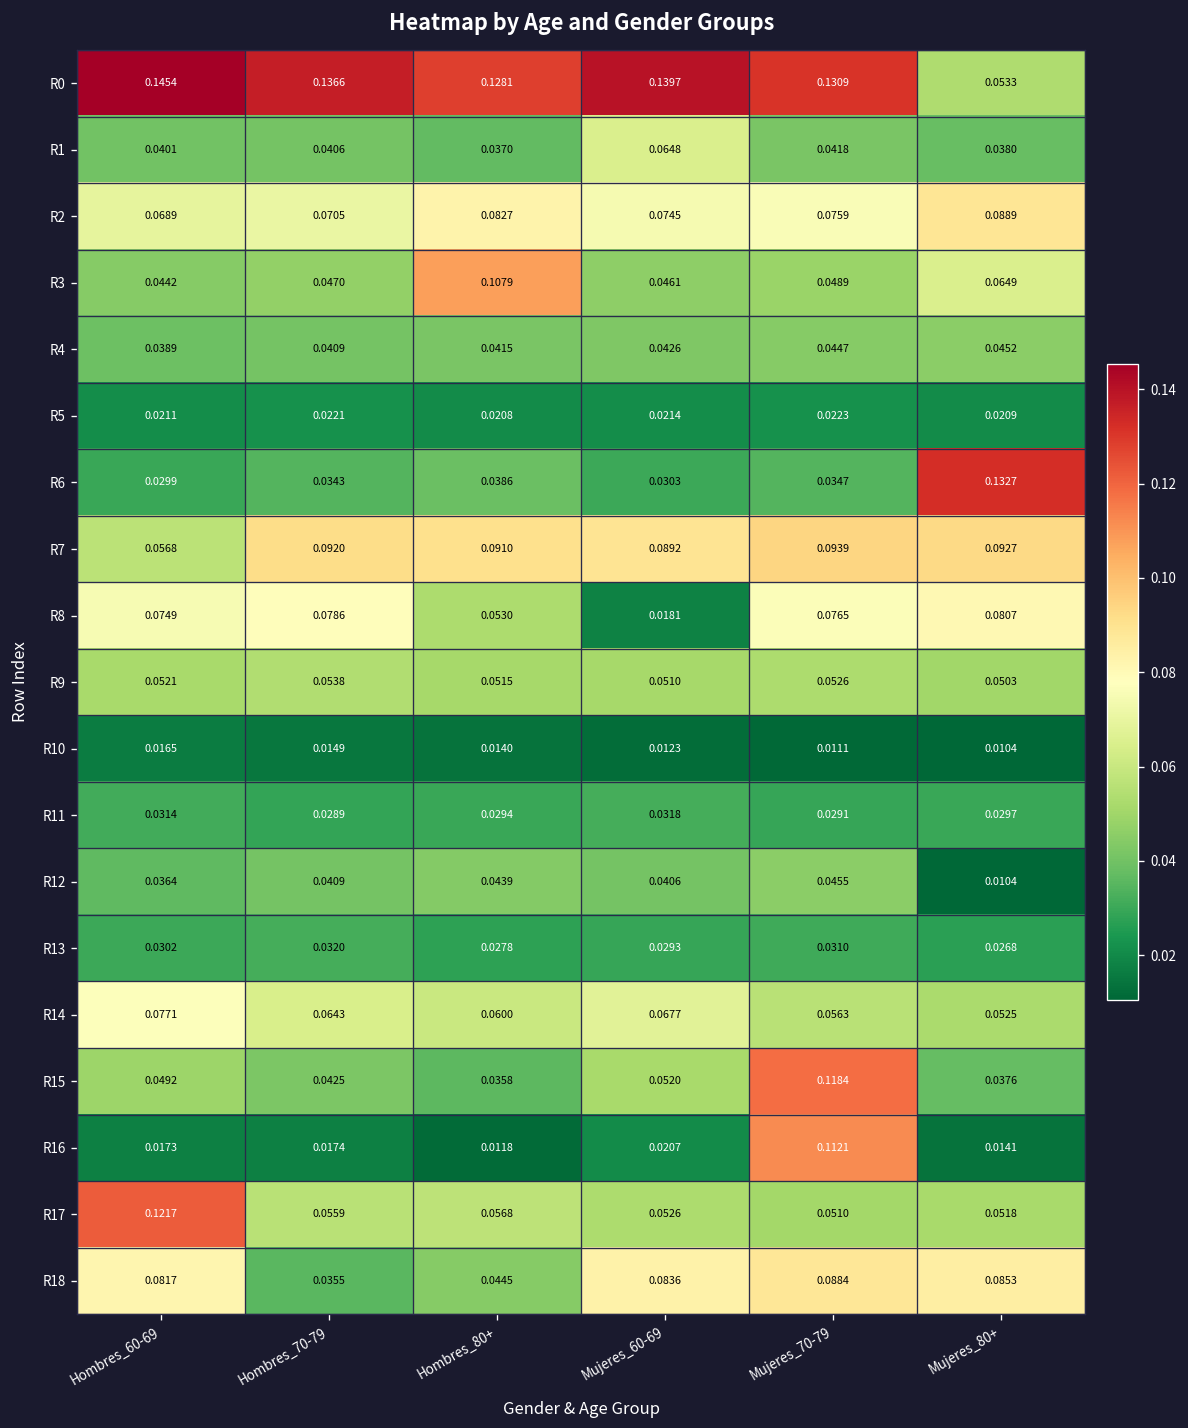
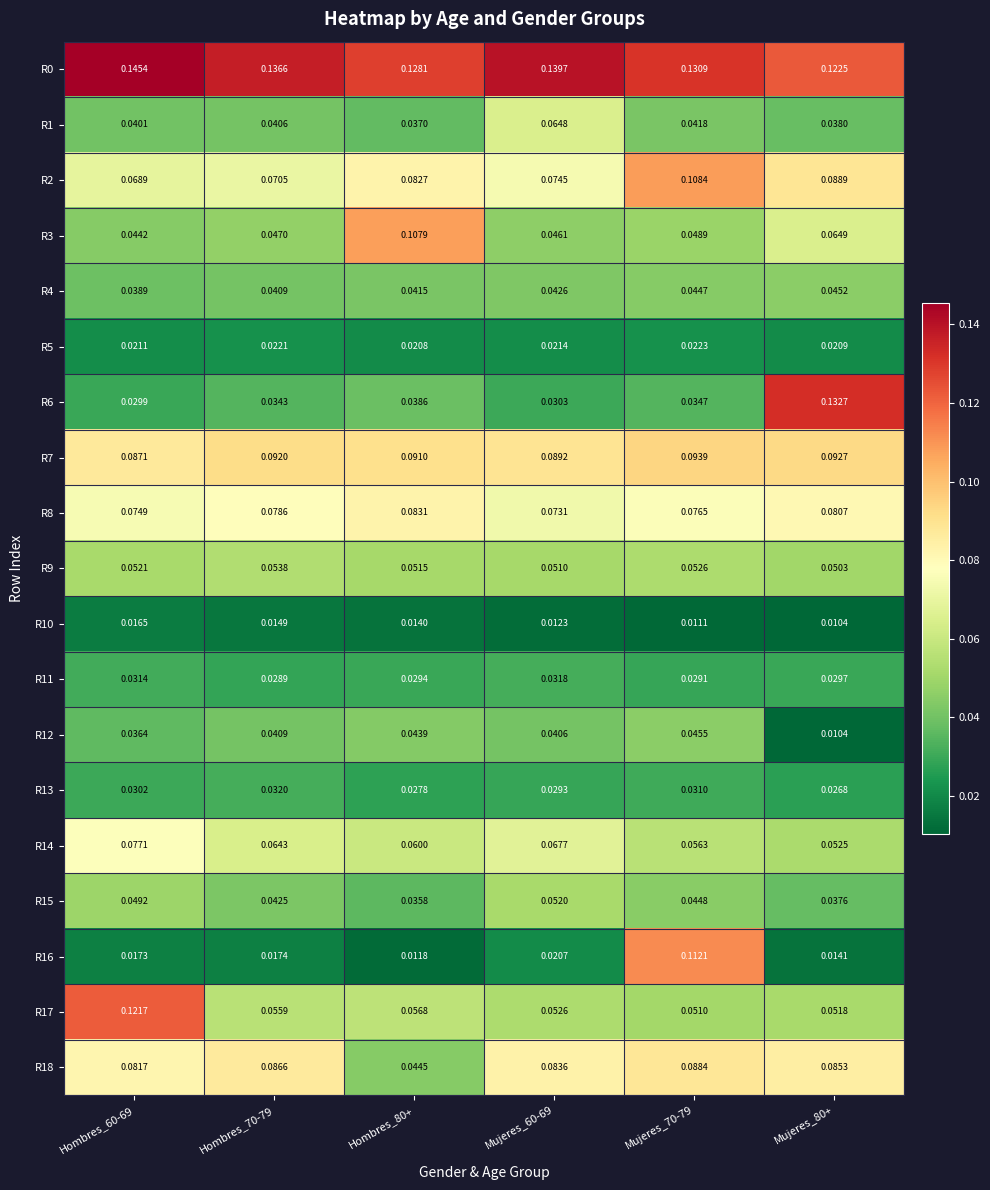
  {
    "R0": {
      "Hombres_60-69": 0.1454,
      "Hombres_70-79": 0.1366,
      "Hombres_80+": 0.1281,
      "Mujeres_60-69": 0.1397,
      "Mujeres_70-79": 0.1309,
-     "Mujeres_80+": 0.0533
+     "Mujeres_80+": 0.1225
    },
    "R1": {
      "Hombres_60-69": 0.0401,
      "Hombres_70-79": 0.0406,
      "Hombres_80+": 0.0370,
      "Mujeres_60-69": 0.0648,
      "Mujeres_70-79": 0.0418,
      "Mujeres_80+": 0.0380
    },
    "R2": {
      "Hombres_60-69": 0.0689,
      "Hombres_70-79": 0.0705,
      "Hombres_80+": 0.0827,
      "Mujeres_60-69": 0.0745,
-     "Mujeres_70-79": 0.0759,
+     "Mujeres_70-79": 0.1084,
      "Mujeres_80+": 0.0889
    },
    "R3": {
      "Hombres_60-69": 0.0442,
      "Hombres_70-79": 0.0470,
      "Hombres_80+": 0.1079,
      "Mujeres_60-69": 0.0461,
      "Mujeres_70-79": 0.0489,
      "Mujeres_80+": 0.0649
    },
    "R4": {
      "Hombres_60-69": 0.0389,
      "Hombres_70-79": 0.0409,
      "Hombres_80+": 0.0415,
      "Mujeres_60-69": 0.0426,
      "Mujeres_70-79": 0.0447,
      "Mujeres_80+": 0.0452
    },
    "R5": {
      "Hombres_60-69": 0.0211,
      "Hombres_70-79": 0.0221,
      "Hombres_80+": 0.0208,
      "Mujeres_60-69": 0.0214,
      "Mujeres_70-79": 0.0223,
      "Mujeres_80+": 0.0209
    },
    "R6": {
      "Hombres_60-69": 0.0299,
      "Hombres_70-79": 0.0343,
      "Hombres_80+": 0.0386,
      "Mujeres_60-69": 0.0303,
      "Mujeres_70-79": 0.0347,
      "Mujeres_80+": 0.1327
    },
    "R7": {
-     "Hombres_60-69": 0.0568,
+     "Hombres_60-69": 0.0871,
      "Hombres_70-79": 0.0920,
      "Hombres_80+": 0.0910,
      "Mujeres_60-69": 0.0892,
      "Mujeres_70-79": 0.0939,
      "Mujeres_80+": 0.0927
    },
    "R8": {
      "Hombres_60-69": 0.0749,
      "Hombres_70-79": 0.0786,
-     "Hombres_80+": 0.0530,
-     "Mujeres_60-69": 0.0181,
+     "Hombres_80+": 0.0831,
+     "Mujeres_60-69": 0.0731,
      "Mujeres_70-79": 0.0765,
      "Mujeres_80+": 0.0807
    },
    "R9": {
      "Hombres_60-69": 0.0521,
      "Hombres_70-79": 0.0538,
      "Hombres_80+": 0.0515,
      "Mujeres_60-69": 0.0510,
      "Mujeres_70-79": 0.0526,
      "Mujeres_80+": 0.0503
    },
    "R10": {
      "Hombres_60-69": 0.0165,
      "Hombres_70-79": 0.0149,
      "Hombres_80+": 0.0140,
      "Mujeres_60-69": 0.0123,
      "Mujeres_70-79": 0.0111,
      "Mujeres_80+": 0.0104
    },
    "R11": {
      "Hombres_60-69": 0.0314,
      "Hombres_70-79": 0.0289,
      "Hombres_80+": 0.0294,
      "Mujeres_60-69": 0.0318,
      "Mujeres_70-79": 0.0291,
      "Mujeres_80+": 0.0297
    },
    "R12": {
      "Hombres_60-69": 0.0364,
      "Hombres_70-79": 0.0409,
      "Hombres_80+": 0.0439,
      "Mujeres_60-69": 0.0406,
      "Mujeres_70-79": 0.0455,
      "Mujeres_80+": 0.0104
    },
    "R13": {
      "Hombres_60-69": 0.0302,
      "Hombres_70-79": 0.0320,
      "Hombres_80+": 0.0278,
      "Mujeres_60-69": 0.0293,
      "Mujeres_70-79": 0.0310,
      "Mujeres_80+": 0.0268
    },
    "R14": {
      "Hombres_60-69": 0.0771,
      "Hombres_70-79": 0.0643,
      "Hombres_80+": 0.0600,
      "Mujeres_60-69": 0.0677,
      "Mujeres_70-79": 0.0563,
      "Mujeres_80+": 0.0525
    },
    "R15": {
      "Hombres_60-69": 0.0492,
      "Hombres_70-79": 0.0425,
      "Hombres_80+": 0.0358,
      "Mujeres_60-69": 0.0520,
-     "Mujeres_70-79": 0.1184,
+     "Mujeres_70-79": 0.0448,
      "Mujeres_80+": 0.0376
    },
    "R16": {
      "Hombres_60-69": 0.0173,
      "Hombres_70-79": 0.0174,
      "Hombres_80+": 0.0118,
      "Mujeres_60-69": 0.0207,
      "Mujeres_70-79": 0.1121,
      "Mujeres_80+": 0.0141
    },
    "R17": {
      "Hombres_60-69": 0.1217,
      "Hombres_70-79": 0.0559,
      "Hombres_80+": 0.0568,
      "Mujeres_60-69": 0.0526,
      "Mujeres_70-79": 0.0510,
      "Mujeres_80+": 0.0518
    },
    "R18": {
      "Hombres_60-69": 0.0817,
-     "Hombres_70-79": 0.0355,
+     "Hombres_70-79": 0.0866,
      "Hombres_80+": 0.0445,
      "Mujeres_60-69": 0.0836,
      "Mujeres_70-79": 0.0884,
      "Mujeres_80+": 0.0853
    }
  }
